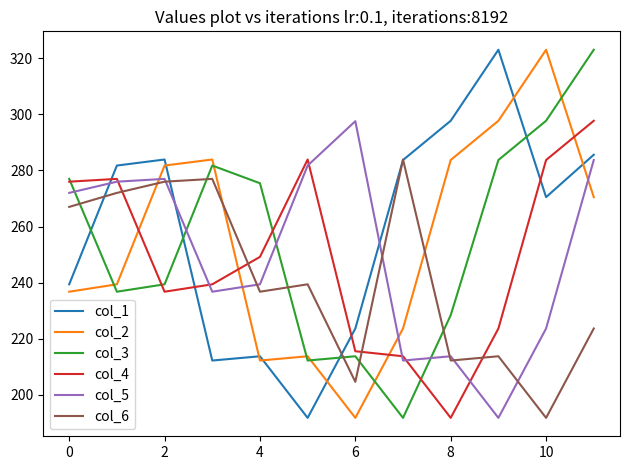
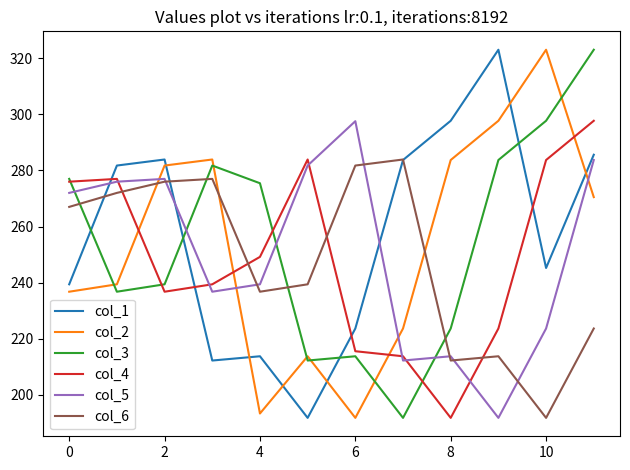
  {
    "col_1": {
      "0": 239,
      "2": 284,
      "4": 214,
      "6": 224,
      "8": 298,
-     "10": 270
+     "10": 245
    },
    "col_2": {
      "0": 237,
      "2": 282,
-     "4": 212,
+     "4": 193,
      "6": 192,
      "8": 284,
      "10": 323
    },
    "col_3": {
      "0": 277,
      "2": 239,
      "4": 275,
      "6": 214,
-     "8": 228,
+     "8": 224,
      "10": 298
    },
    "col_4": {
      "0": 276,
      "2": 237,
      "4": 249,
      "6": 215,
      "8": 192,
      "10": 284
    },
    "col_5": {
      "0": 272,
      "2": 277,
      "4": 239,
      "6": 298,
      "8": 214,
      "10": 224
    },
    "col_6": {
      "0": 267,
      "2": 276,
      "4": 237,
-     "6": 205,
+     "6": 282,
      "8": 212,
      "10": 192
    }
  }
